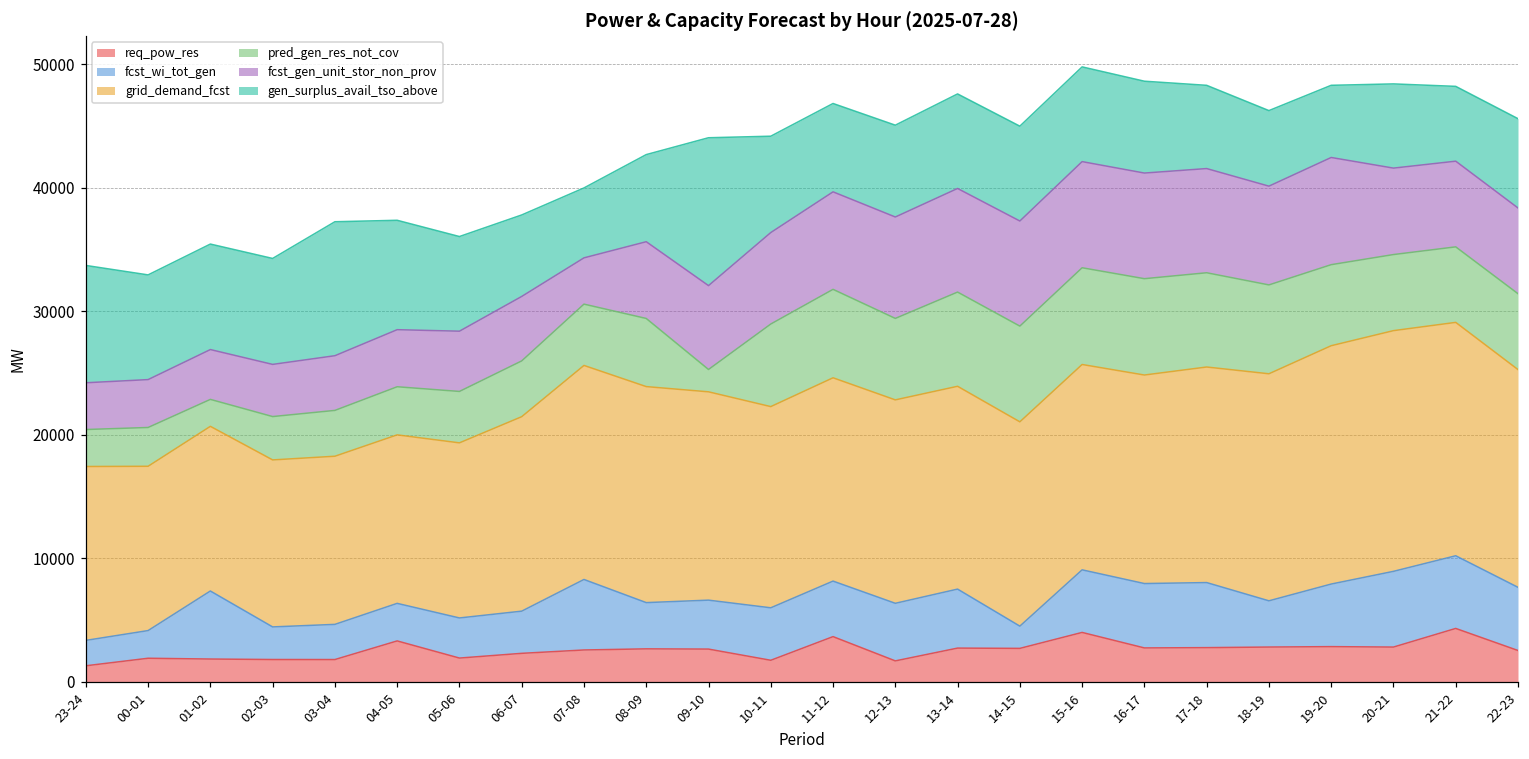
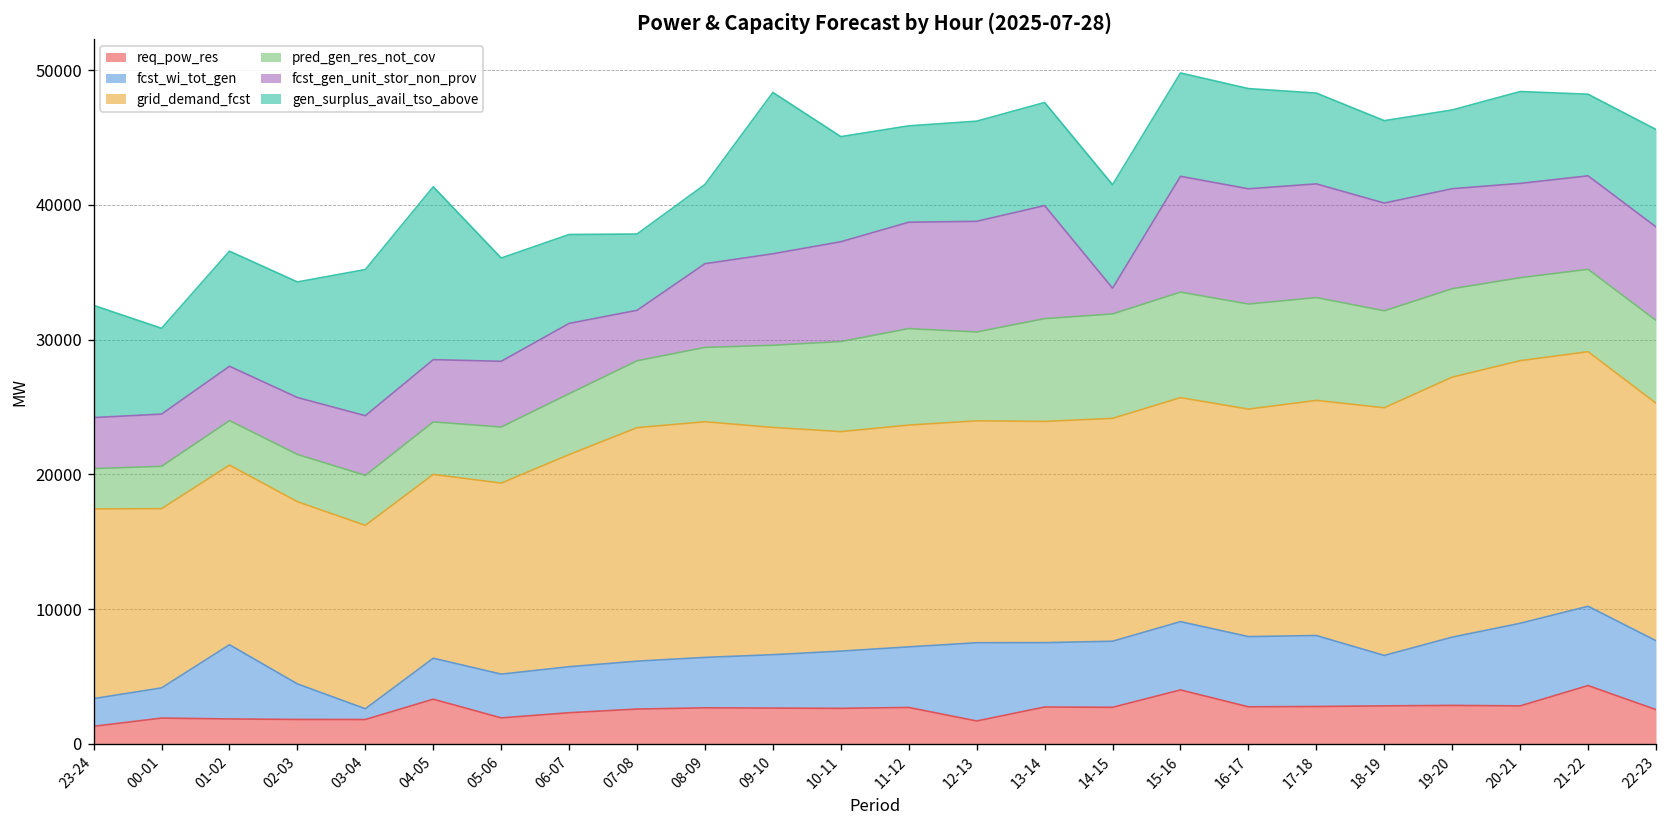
  {
    "req_pow_res": {
      "23-24": 1300,
      "00-01": 1900,
      "01-02": 1800,
      "02-03": 1800,
      "03-04": 1800,
      "04-05": 3300,
      "05-06": 1900,
      "06-07": 2300,
      "07-08": 2600,
      "08-09": 2700,
      "09-10": 2700,
-     "10-11": 1700,
-     "11-12": 3700,
+     "10-11": 2600,
+     "11-12": 2700,
      "12-13": 1700,
      "13-14": 2700,
      "14-15": 2700,
      "15-16": 4000,
      "16-17": 2700,
      "17-18": 2800,
      "18-19": 2800,
      "19-20": 2900,
      "20-21": 2800,
      "21-22": 4300,
      "22-23": 2500
    },
    "fcst_wi_tot_gen": {
      "23-24": 2100,
      "00-01": 2200,
      "01-02": 5500,
      "02-03": 2600,
-     "03-04": 2800,
+     "03-04": 800,
      "04-05": 3000,
      "05-06": 3200,
      "06-07": 3400,
-     "07-08": 5700,
+     "07-08": 3600,
      "08-09": 3700,
      "09-10": 4000,
      "10-11": 4200,
      "11-12": 4500,
-     "12-13": 4700,
+     "12-13": 5800,
      "13-14": 4800,
-     "14-15": 1800,
+     "14-15": 4900,
      "15-16": 5100,
      "16-17": 5200,
      "17-18": 5300,
      "18-19": 3700,
      "19-20": 5100,
      "20-21": 6100,
      "21-22": 5900,
      "22-23": 5100
    },
    "grid_demand_fcst": {
      "23-24": 14100,
      "00-01": 13300,
      "01-02": 13300,
      "02-03": 13500,
      "03-04": 13600,
      "04-05": 13600,
      "05-06": 14200,
      "06-07": 15700,
      "07-08": 17300,
      "08-09": 17500,
      "09-10": 16900,
      "10-11": 16300,
      "11-12": 16500,
      "12-13": 16500,
      "13-14": 16400,
      "14-15": 16500,
      "15-16": 16600,
      "16-17": 16900,
      "17-18": 17500,
      "18-19": 18400,
      "19-20": 19300,
      "20-21": 19500,
      "21-22": 18900,
      "22-23": 17600
    },
    "pred_gen_res_not_cov": {
      "23-24": 3000,
      "00-01": 3100,
-     "01-02": 2200,
+     "01-02": 3300,
      "02-03": 3500,
      "03-04": 3700,
      "04-05": 3900,
      "05-06": 4200,
      "06-07": 4500,
      "07-08": 5000,
      "08-09": 5500,
-     "09-10": 1800,
+     "09-10": 6100,
      "10-11": 6700,
      "11-12": 7200,
      "12-13": 6600,
      "13-14": 7600,
      "14-15": 7800,
      "15-16": 7800,
      "16-17": 7800,
      "17-18": 7600,
      "18-19": 7200,
      "19-20": 6600,
      "20-21": 6200,
      "21-22": 6100,
      "22-23": 6100
    },
    "fcst_gen_unit_stor_non_prov": {
      "23-24": 3800,
      "00-01": 3900,
      "01-02": 4000,
      "02-03": 4200,
      "03-04": 4400,
      "04-05": 4600,
      "05-06": 4900,
      "06-07": 5200,
      "07-08": 3700,
      "08-09": 6200,
      "09-10": 6800,
      "10-11": 7400,
      "11-12": 7900,
      "12-13": 8200,
      "13-14": 8400,
-     "14-15": 8500,
+     "14-15": 1900,
      "15-16": 8600,
      "16-17": 8600,
      "17-18": 8400,
      "18-19": 8000,
-     "19-20": 8700,
+     "19-20": 7400,
      "20-21": 7000,
      "21-22": 6900,
      "22-23": 6900
    },
    "gen_surplus_avail_tso_above": {
-     "23-24": 9500,
-     "00-01": 8500,
+     "23-24": 8300,
+     "00-01": 6400,
      "01-02": 8500,
      "02-03": 8600,
      "03-04": 10800,
-     "04-05": 8900,
+     "04-05": 12800,
      "05-06": 7700,
      "06-07": 6600,
      "07-08": 5700,
-     "08-09": 7100,
+     "08-09": 5900,
      "09-10": 12000,
      "10-11": 7800,
      "11-12": 7200,
      "12-13": 7400,
      "13-14": 7700,
      "14-15": 7700,
      "15-16": 7700,
      "16-17": 7400,
      "17-18": 6700,
      "18-19": 6100,
      "19-20": 5800,
      "20-21": 6800,
      "21-22": 6100,
      "22-23": 7200
    }
  }
